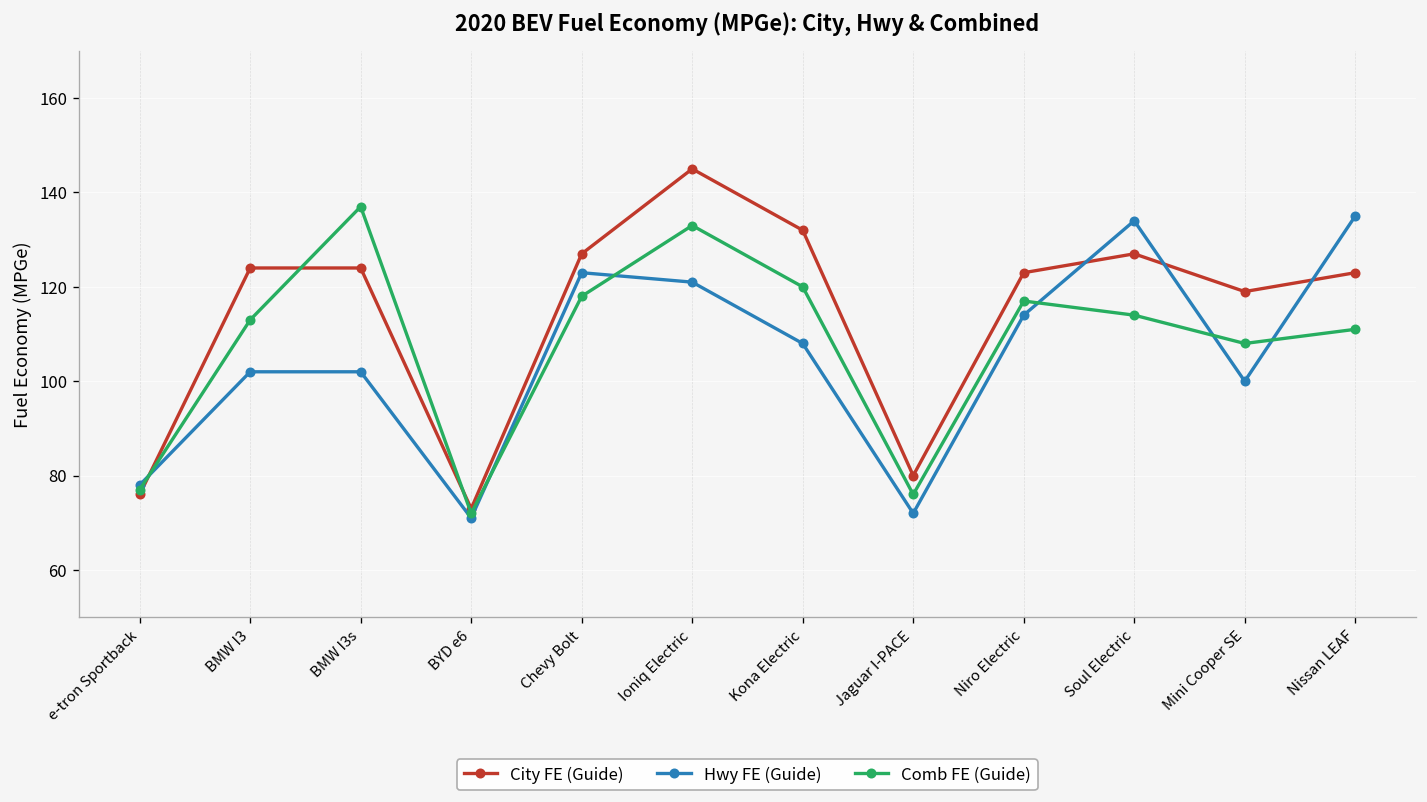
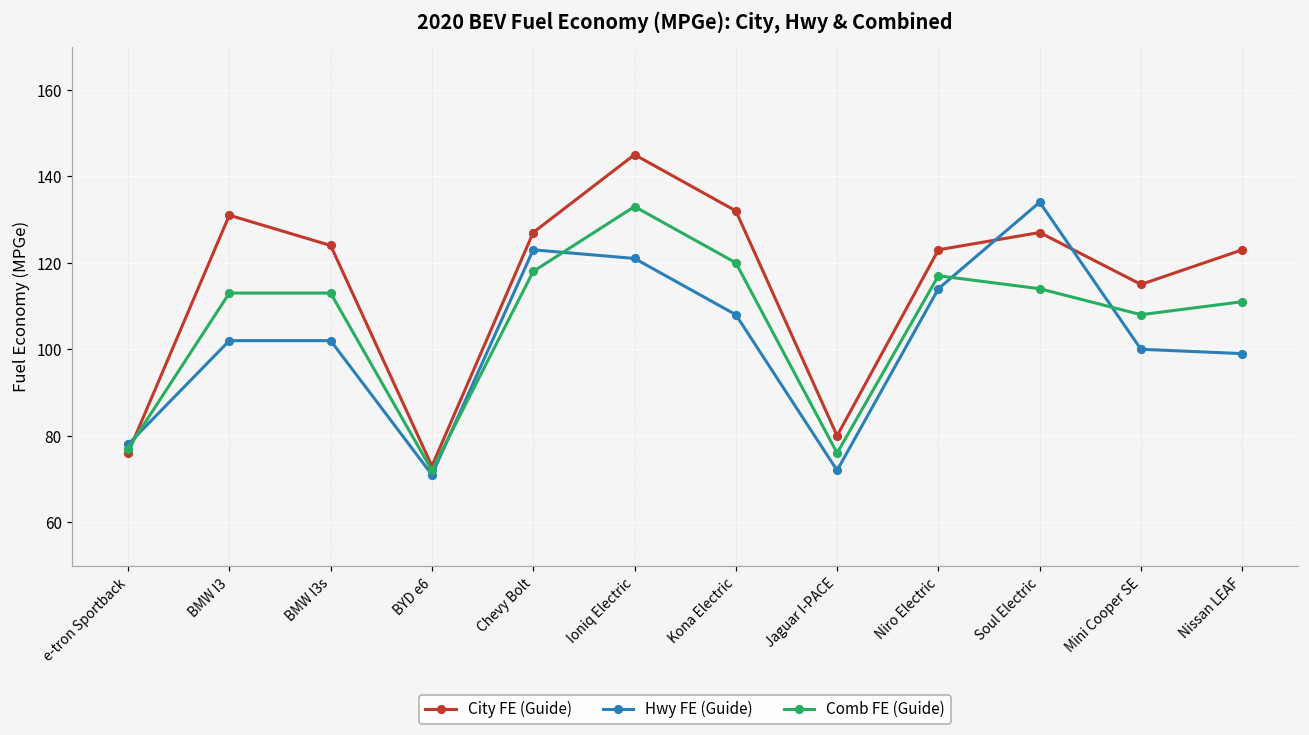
  {
    "City FE (Guide)": {
      "e-tron Sportback": 76,
-     "BMW I3": 124,
+     "BMW I3": 131,
      "BMW I3s": 124,
      "BYD e6": 73,
      "Chevy Bolt": 127,
      "Ioniq Electric": 145,
      "Kona Electric": 132,
      "Jaguar I-PACE": 80,
      "Niro Electric": 123,
      "Soul Electric": 127,
-     "Mini Cooper SE": 119,
+     "Mini Cooper SE": 115,
      "Nissan LEAF": 123
    },
    "Hwy FE (Guide)": {
      "e-tron Sportback": 78,
      "BMW I3": 102,
      "BMW I3s": 102,
      "BYD e6": 71,
      "Chevy Bolt": 123,
      "Ioniq Electric": 121,
      "Kona Electric": 108,
      "Jaguar I-PACE": 72,
      "Niro Electric": 114,
      "Soul Electric": 134,
      "Mini Cooper SE": 100,
-     "Nissan LEAF": 135
+     "Nissan LEAF": 99
    },
    "Comb FE (Guide)": {
      "e-tron Sportback": 77,
      "BMW I3": 113,
-     "BMW I3s": 137,
+     "BMW I3s": 113,
      "BYD e6": 72,
      "Chevy Bolt": 118,
      "Ioniq Electric": 133,
      "Kona Electric": 120,
      "Jaguar I-PACE": 76,
      "Niro Electric": 117,
      "Soul Electric": 114,
      "Mini Cooper SE": 108,
      "Nissan LEAF": 111
    }
  }
